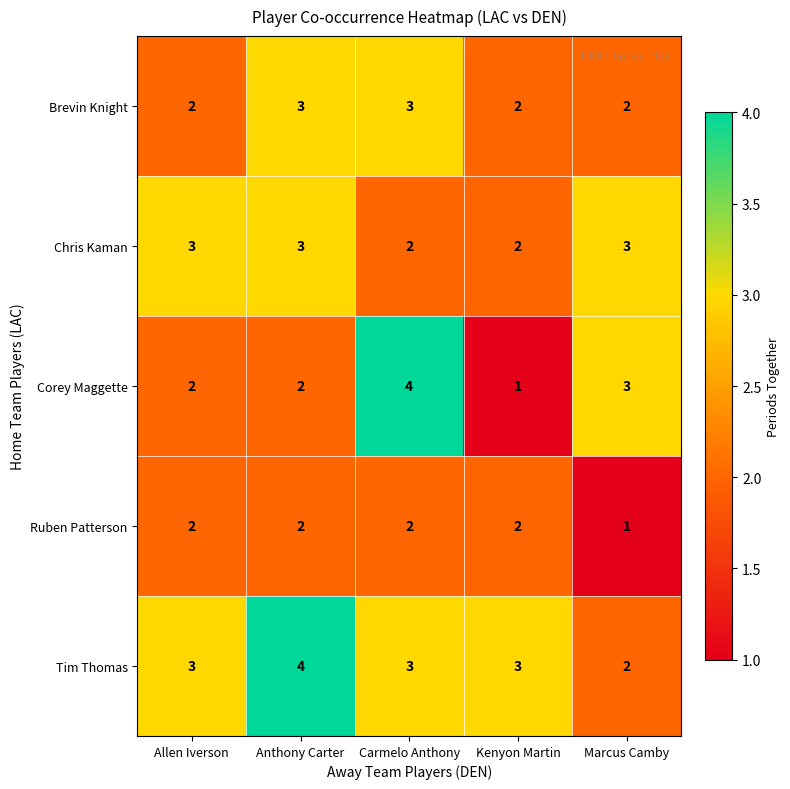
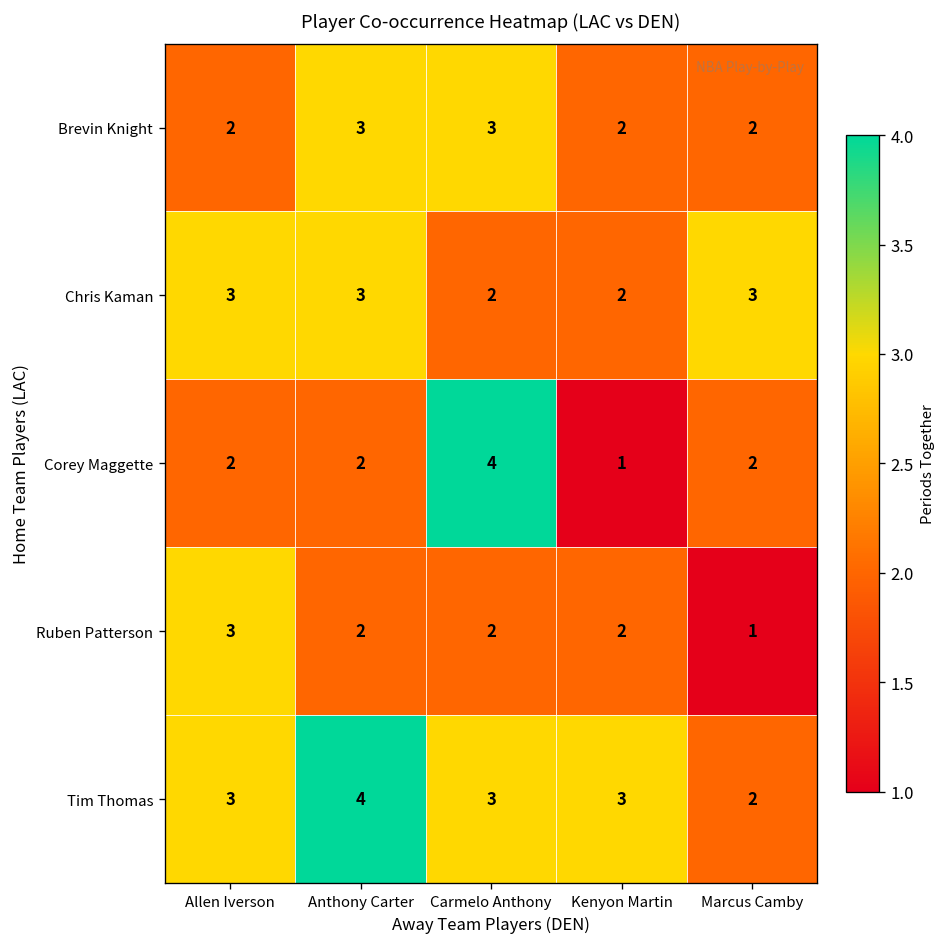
  {
    "Brevin Knight": {
      "Allen Iverson": 2,
      "Anthony Carter": 3,
      "Carmelo Anthony": 3,
      "Kenyon Martin": 2
    },
    "Chris Kaman": {
      "Allen Iverson": 3,
      "Anthony Carter": 3,
      "Carmelo Anthony": 2,
      "Kenyon Martin": 2,
      "Marcus Camby": 3
    },
    "Corey Maggette": {
      "Allen Iverson": 2,
      "Anthony Carter": 2,
      "Carmelo Anthony": 4,
      "Kenyon Martin": 1,
-     "Marcus Camby": 3
+     "Marcus Camby": 2
    },
    "Ruben Patterson": {
-     "Allen Iverson": 2,
+     "Allen Iverson": 3,
      "Anthony Carter": 2,
      "Carmelo Anthony": 2,
      "Kenyon Martin": 2,
      "Marcus Camby": 1
    },
    "Tim Thomas": {
      "Allen Iverson": 3,
      "Anthony Carter": 4,
      "Carmelo Anthony": 3,
      "Kenyon Martin": 3,
      "Marcus Camby": 2
    }
  }
